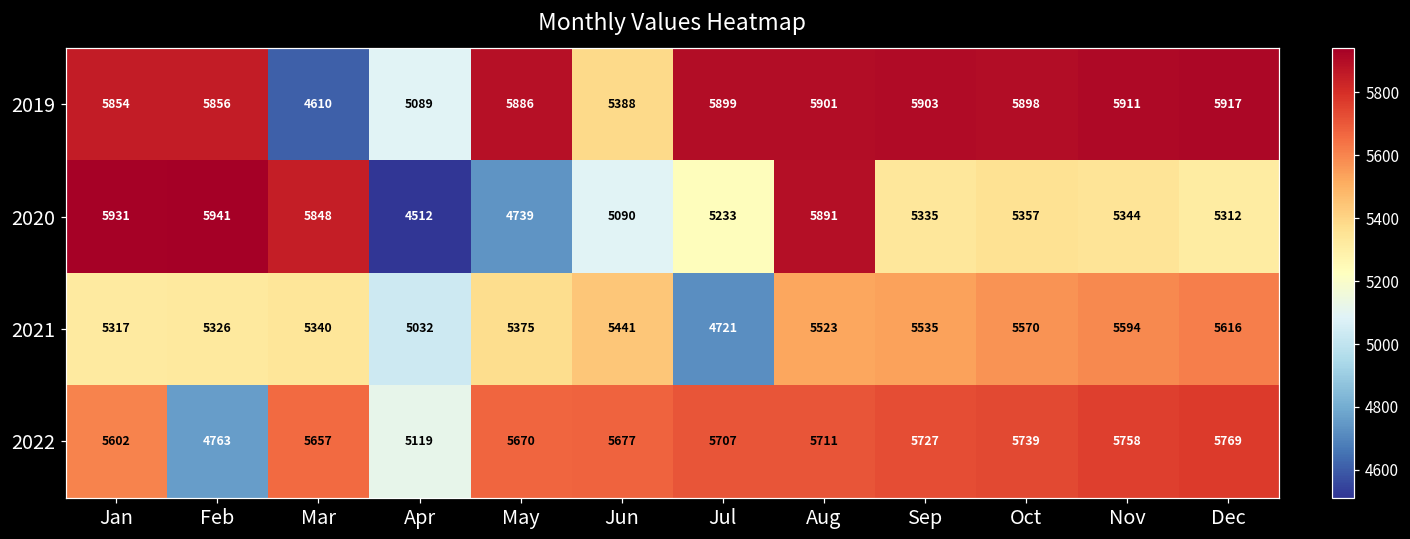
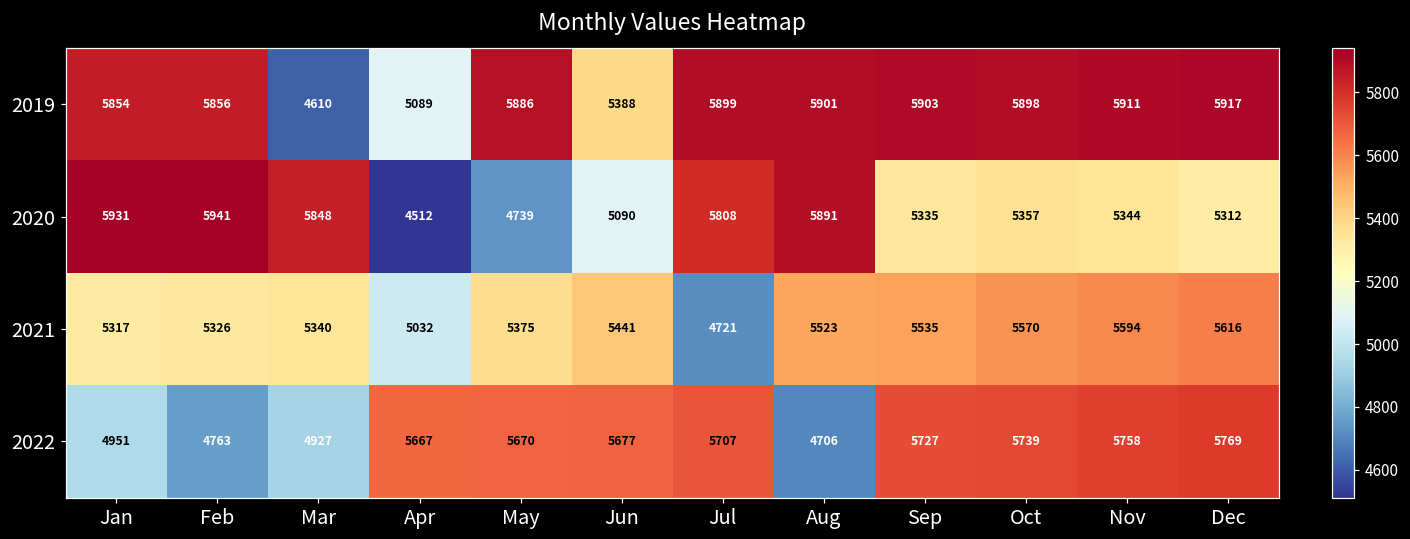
  {
    "2019": {
      "Jan": 5854,
      "Feb": 5856,
      "Mar": 4610,
      "Apr": 5089,
      "May": 5886,
      "Jun": 5388,
      "Jul": 5899,
      "Aug": 5901,
      "Sep": 5903,
      "Oct": 5898,
      "Nov": 5911,
      "Dec": 5917
    },
    "2020": {
      "Jan": 5931,
      "Feb": 5941,
      "Mar": 5848,
      "Apr": 4512,
      "May": 4739,
      "Jun": 5090,
-     "Jul": 5233,
+     "Jul": 5808,
      "Aug": 5891,
      "Sep": 5335,
      "Oct": 5357,
      "Nov": 5344,
      "Dec": 5312
    },
    "2021": {
      "Jan": 5317,
      "Feb": 5326,
      "Mar": 5340,
      "Apr": 5032,
      "May": 5375,
      "Jun": 5441,
      "Jul": 4721,
      "Aug": 5523,
      "Sep": 5535,
      "Oct": 5570,
      "Nov": 5594,
      "Dec": 5616
    },
    "2022": {
-     "Jan": 5602,
+     "Jan": 4951,
      "Feb": 4763,
-     "Mar": 5657,
-     "Apr": 5119,
+     "Mar": 4927,
+     "Apr": 5667,
      "May": 5670,
      "Jun": 5677,
      "Jul": 5707,
-     "Aug": 5711,
+     "Aug": 4706,
      "Sep": 5727,
      "Oct": 5739,
      "Nov": 5758,
      "Dec": 5769
    }
  }
